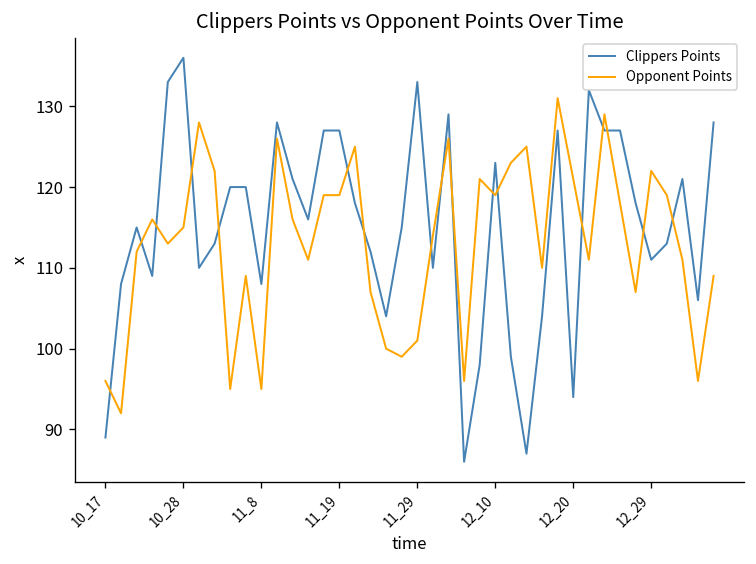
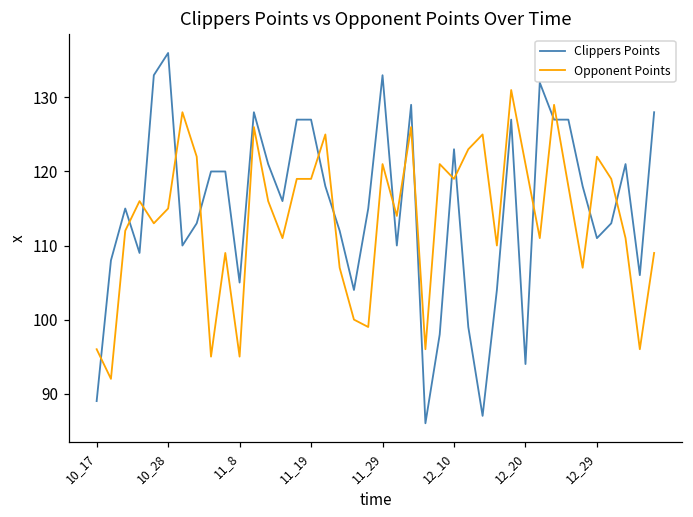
  {
    "Clippers Points": {
      "10_17": 89,
      "10_28": 136,
-     "11_8": 108,
+     "11_8": 105,
      "11_19": 127,
      "11_29": 133,
      "12_10": 123,
      "12_20": 94,
      "12_29": 111
    },
    "Opponent Points": {
      "10_17": 96,
      "10_28": 115,
      "11_8": 95,
      "11_19": 119,
-     "11_29": 101,
+     "11_29": 121,
      "12_10": 119,
      "12_20": 121,
      "12_29": 122
    }
  }
